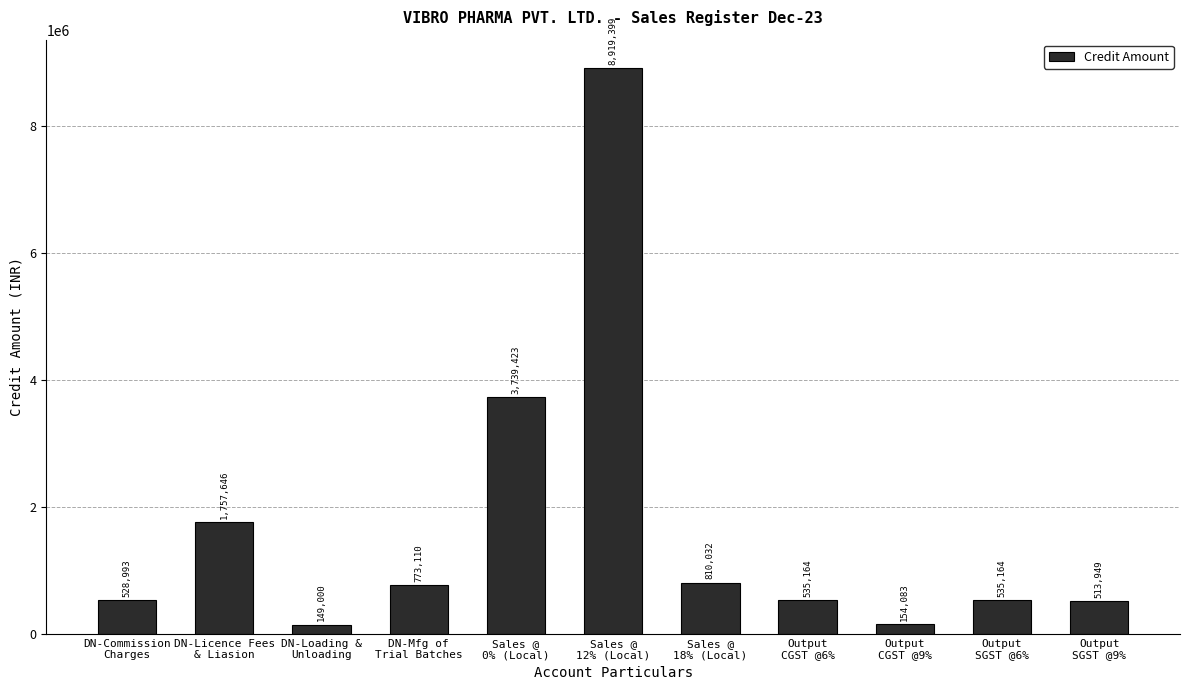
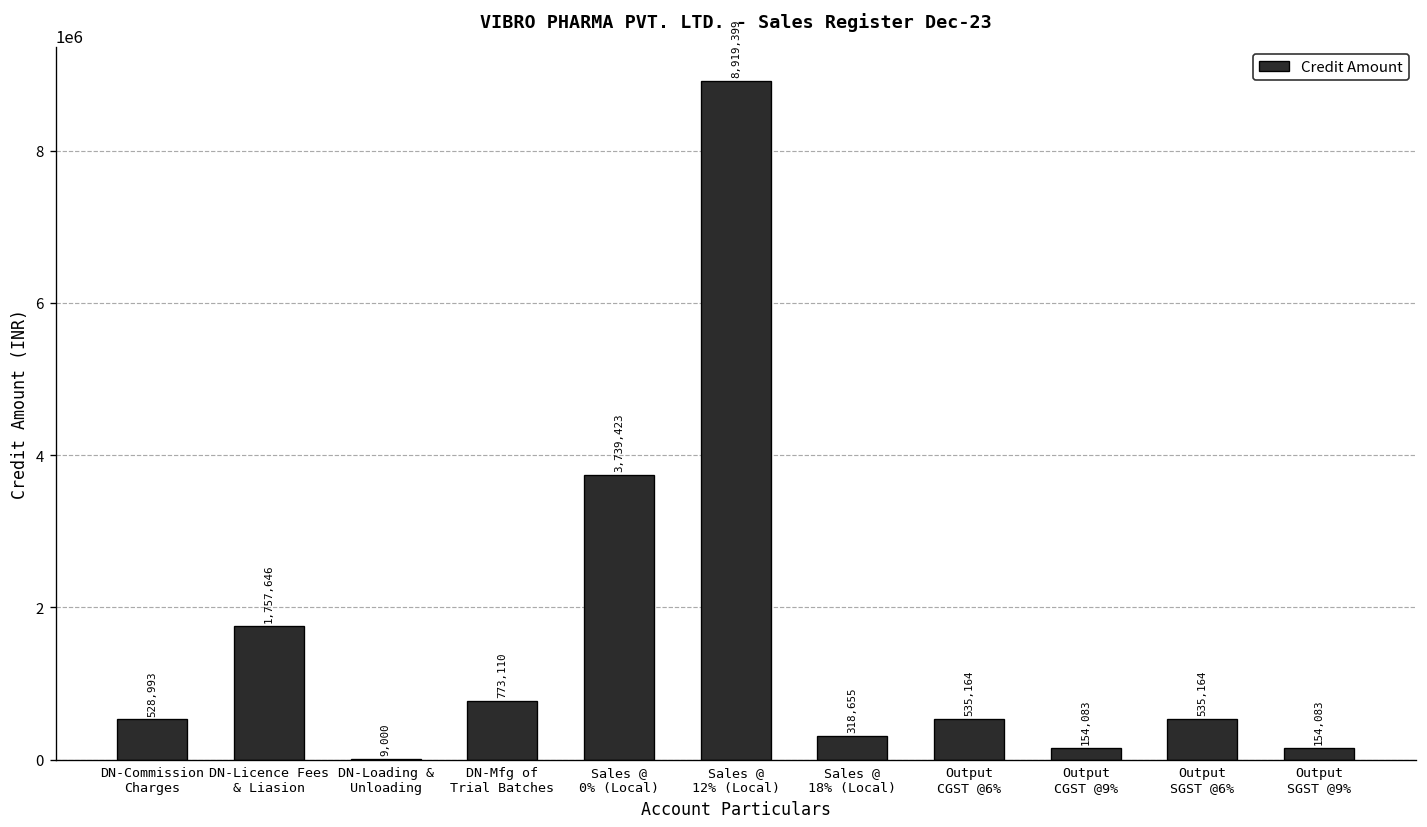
  {
    "DN-Commission Charges": "528,993",
    "DN-Licence Fees & Liasion": "1,757,646",
-   "DN-Loading & Unloading": "149,000",
+   "DN-Loading & Unloading": "9,000",
    "DN-Mfg of Trial Batches": "773,110",
    "Sales @ 0% (Local)": "3,739,423",
    "Sales @ 12% (Local)": "8,919,399",
-   "Sales @ 18% (Local)": "810,032",
+   "Sales @ 18% (Local)": "318,655",
    "Output CGST @6%": "535,164",
    "Output CGST @9%": "154,083",
    "Output SGST @6%": "535,164",
-   "Output SGST @9%": "513,949"
+   "Output SGST @9%": "154,083"
  }
